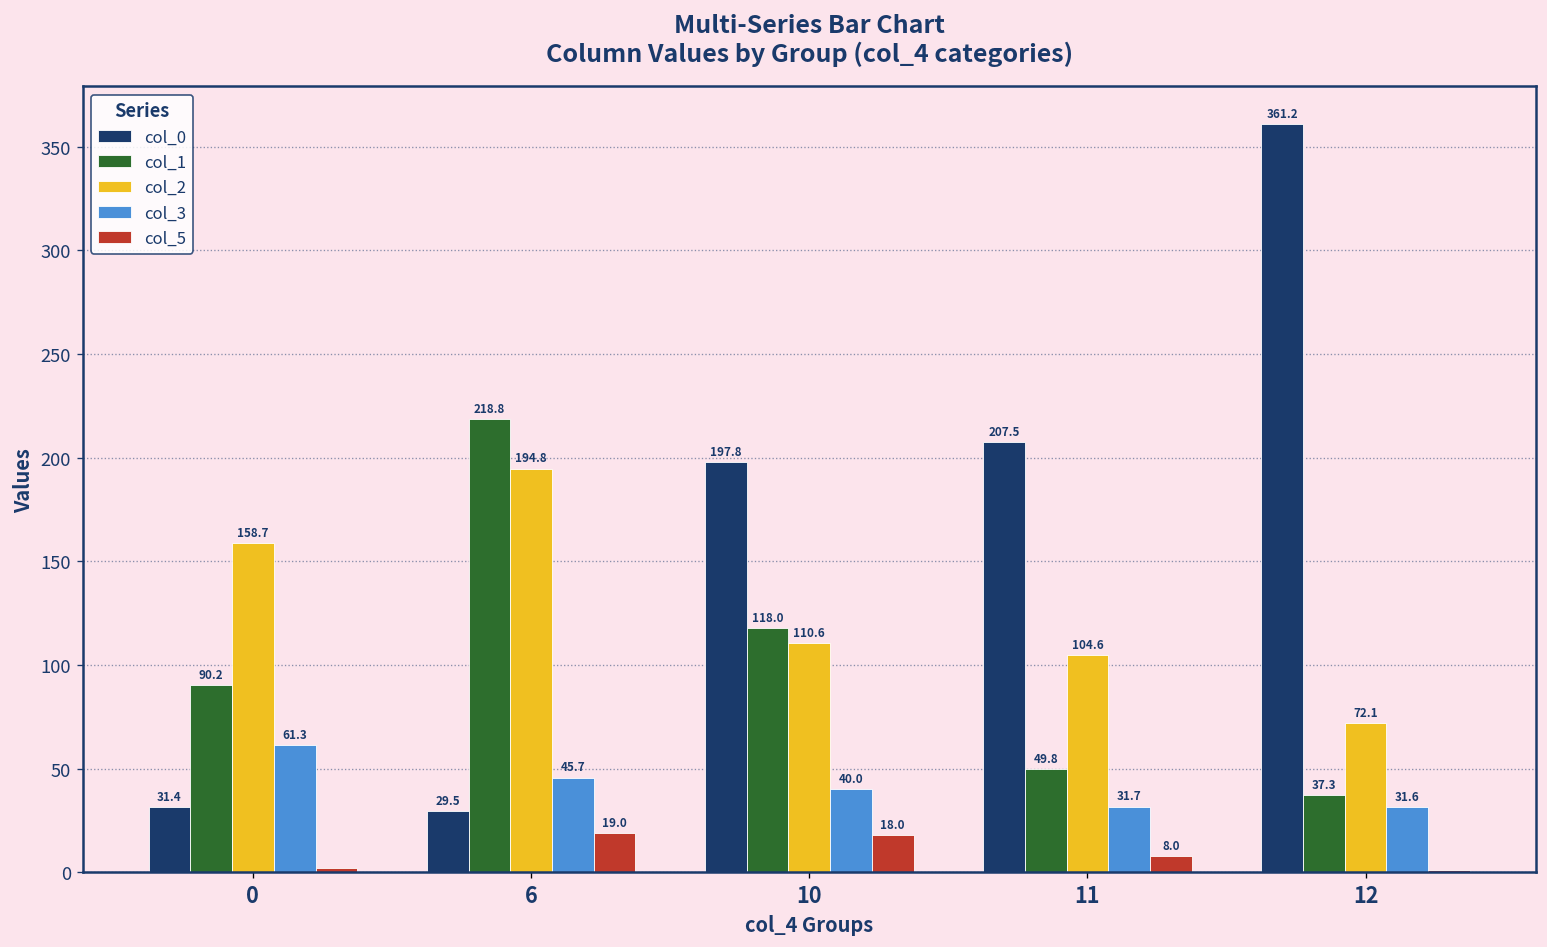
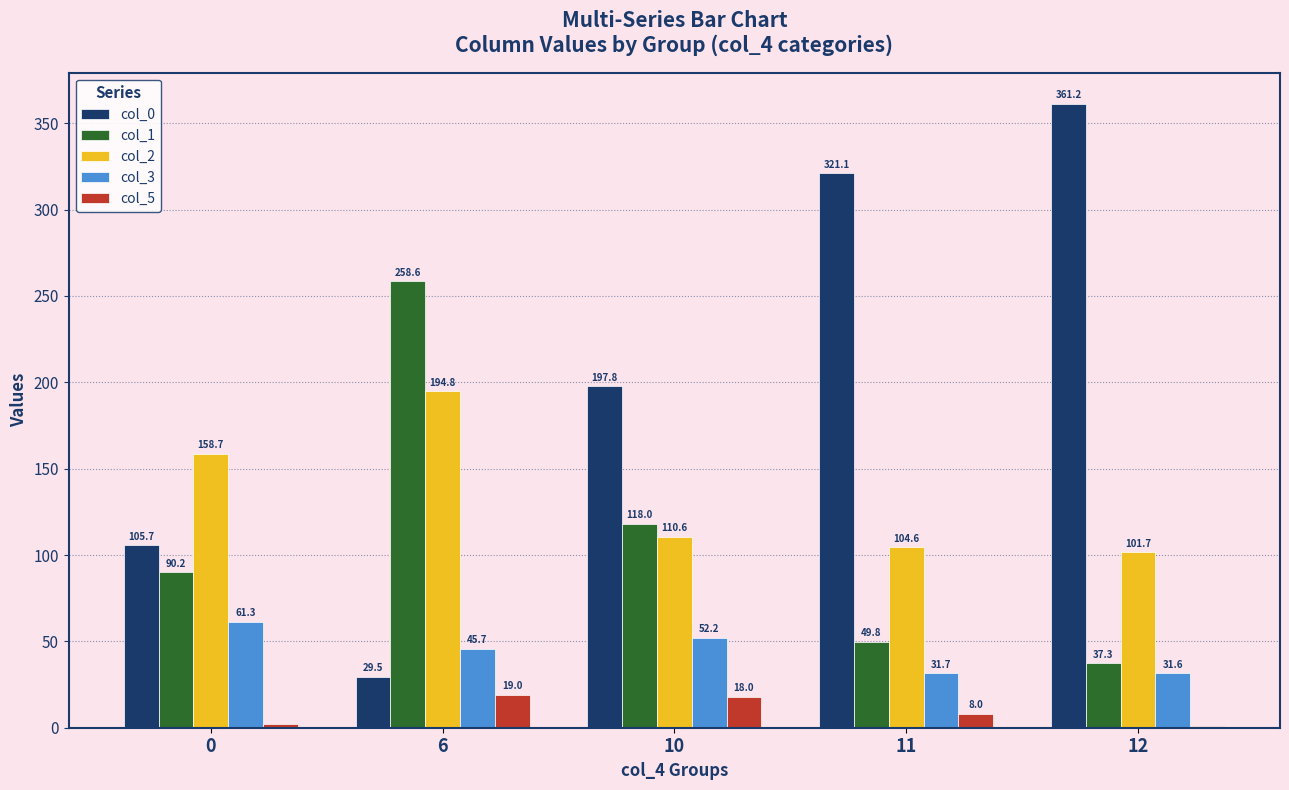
  {
    "col_0": {
-     "0": 31.4,
+     "0": 105.7,
      "6": 29.5,
      "10": 197.8,
-     "11": 207.5,
+     "11": 321.1,
      "12": 361.2
    },
    "col_1": {
      "0": 90.2,
-     "6": 218.8,
+     "6": 258.6,
      "10": 118.0,
      "11": 49.8,
      "12": 37.3
    },
    "col_2": {
      "0": 158.7,
      "6": 194.8,
      "10": 110.6,
      "11": 104.6,
-     "12": 72.1
+     "12": 101.7
    },
    "col_3": {
      "0": 61.3,
      "6": 45.7,
-     "10": 40.0,
+     "10": 52.2,
      "11": 31.7,
      "12": 31.6
    },
    "col_5": {
      "6": 19.0,
      "10": 18.0,
      "11": 8.0
    }
  }
